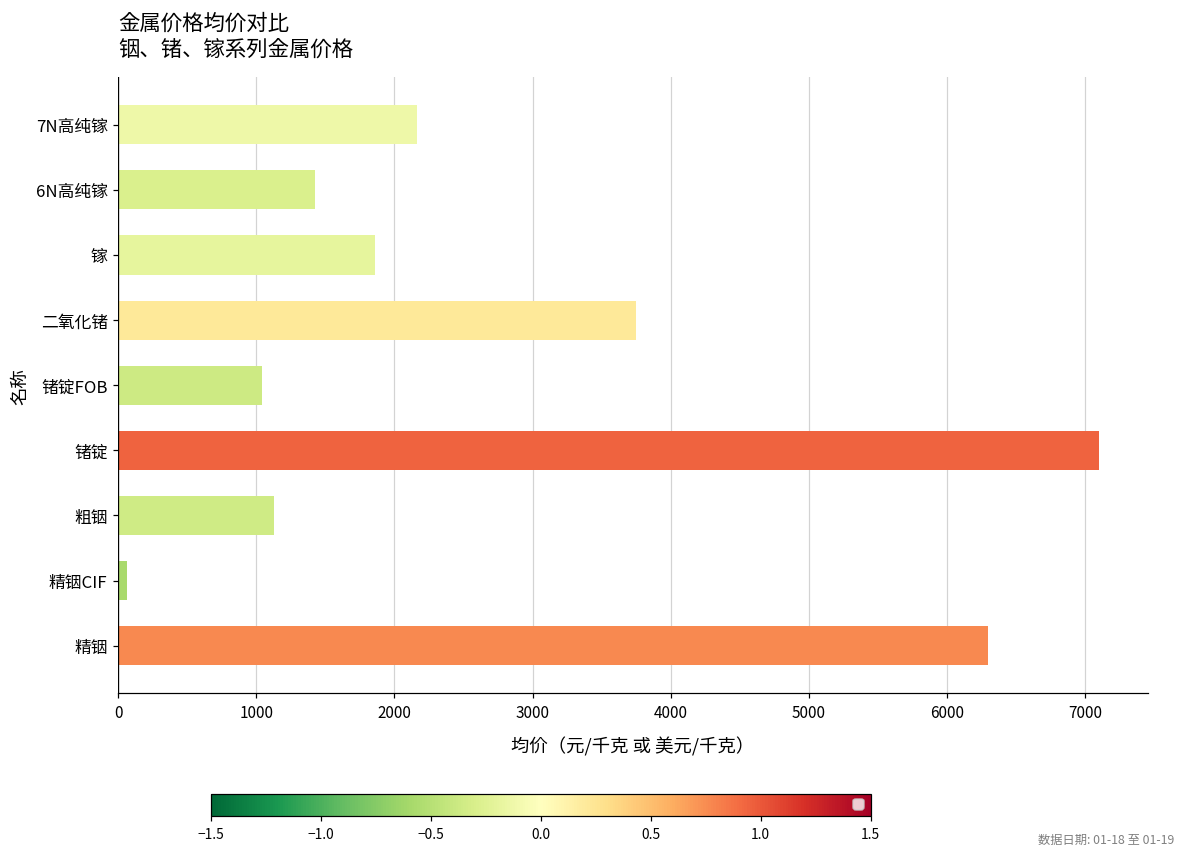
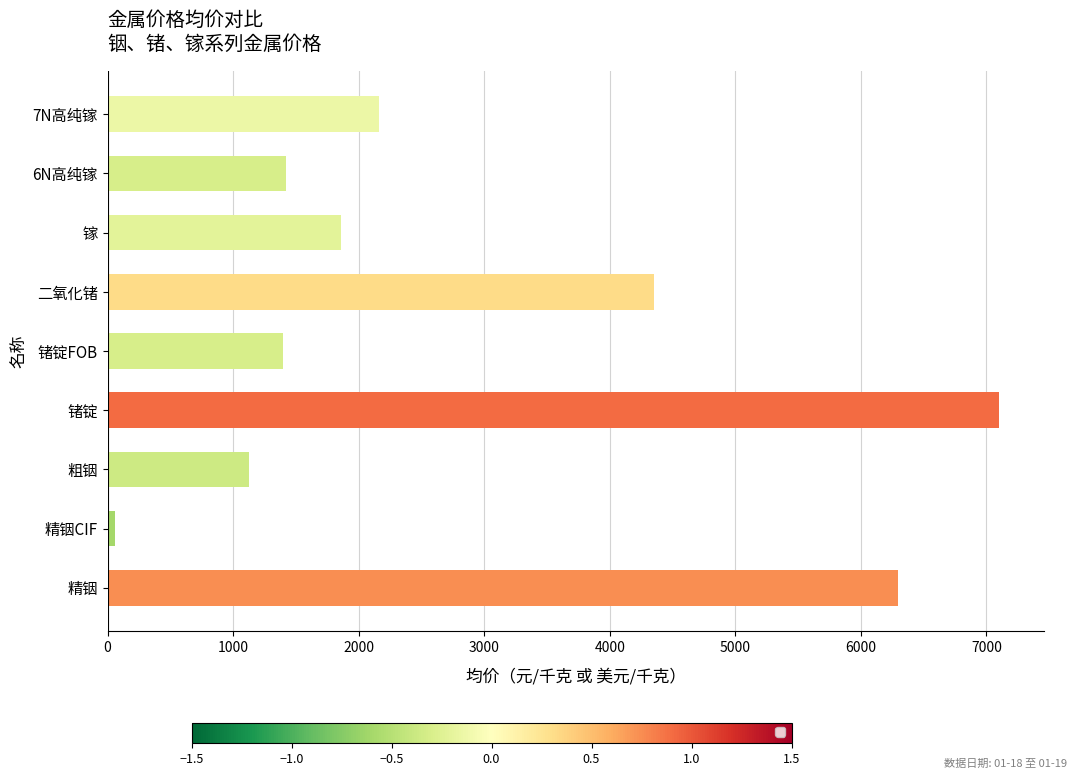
  {
    "7N高纯镓": 2160,
    "6N高纯镓": 1430,
    "镓": 1860,
-   "二氧化锗": 3750,
-   "锗锭FOB": 1040,
+   "二氧化锗": 4350,
+   "锗锭FOB": 1400,
    "锗锭": 7100,
    "粗铟": 1130,
    "精铟CIF": 60,
    "精铟": 6300
  }
